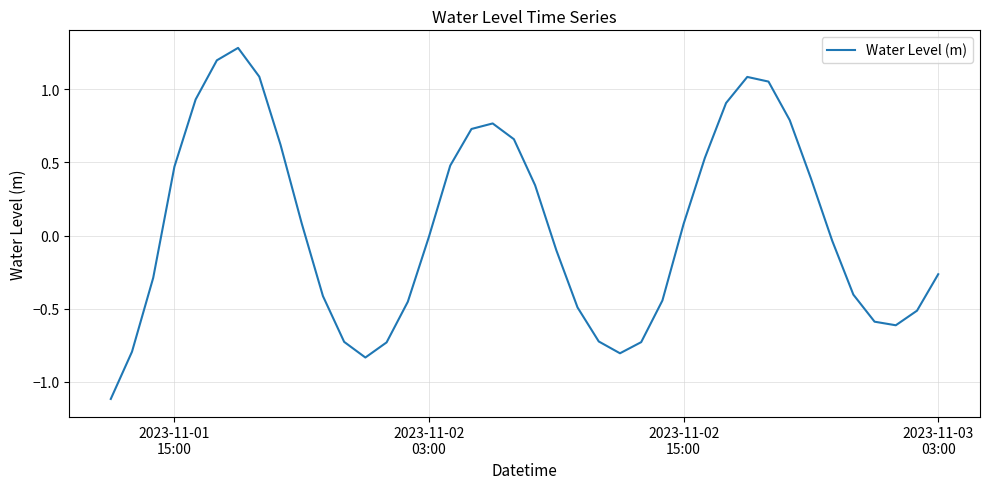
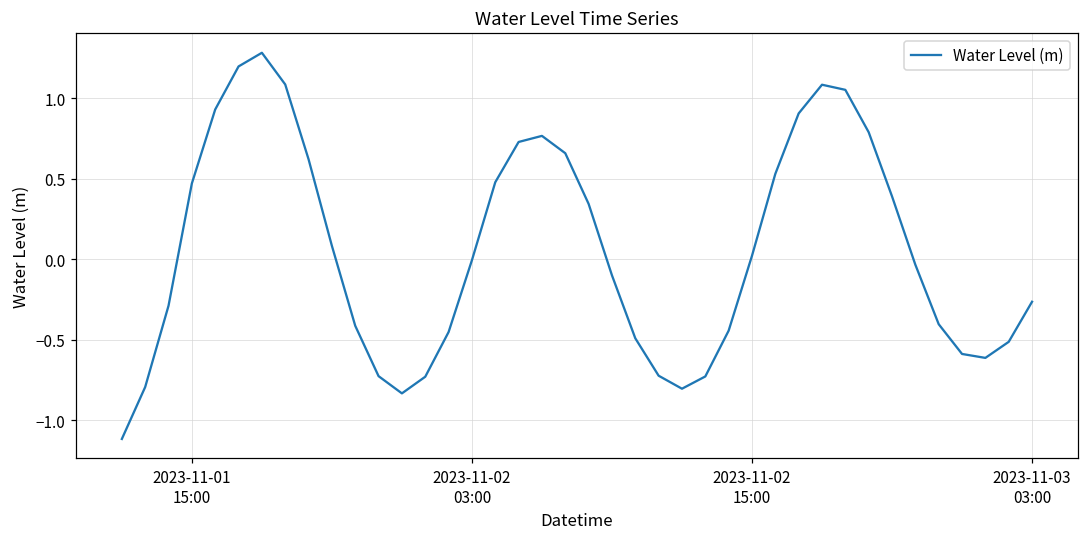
  {
    "2023-11-01 15:00": 0.47,
    "2023-11-02 03:00": -0.01,
-   "2023-11-02 15:00": 0.08,
+   "2023-11-02 15:00": 0.02,
    "2023-11-03 03:00": -0.26
  }
